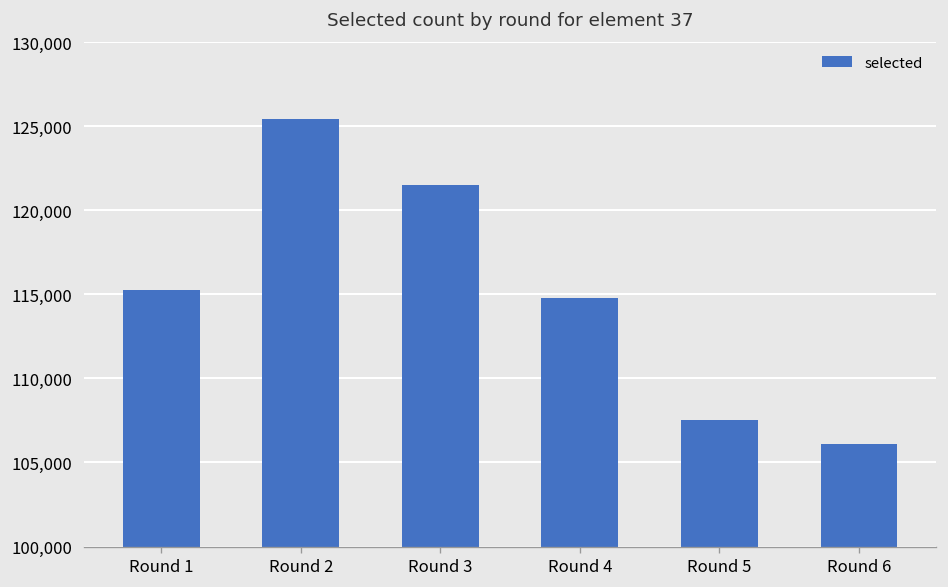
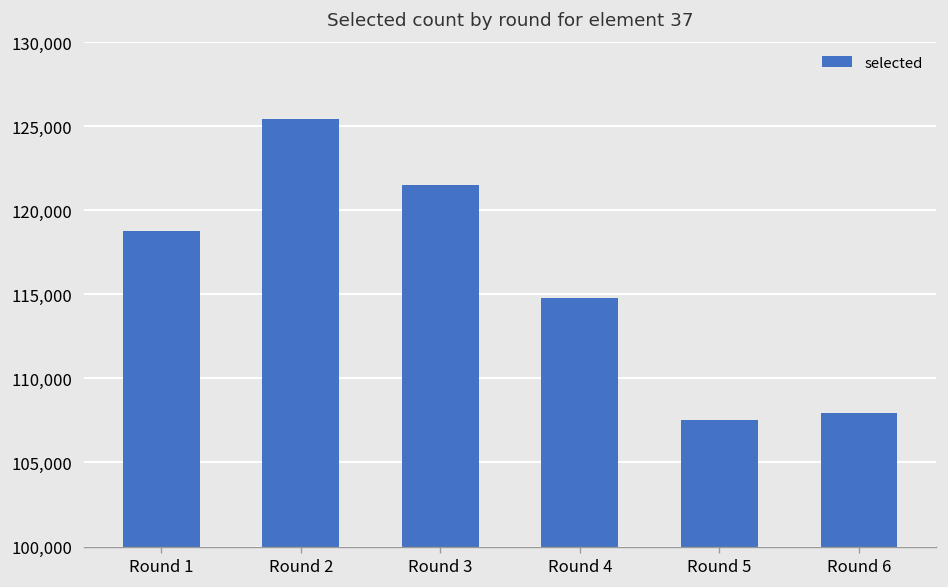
  {
-   "Round 1": "115,300",
+   "Round 1": "118,800",
    "Round 2": "125,400",
    "Round 3": "121,500",
    "Round 4": "114,800",
    "Round 5": "107,500",
-   "Round 6": "106,100"
+   "Round 6": "107,900"
  }
